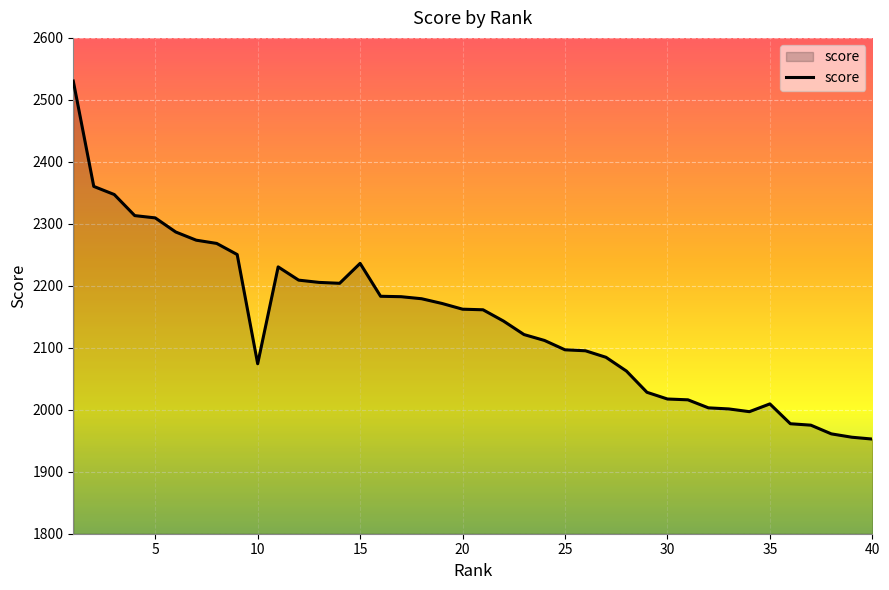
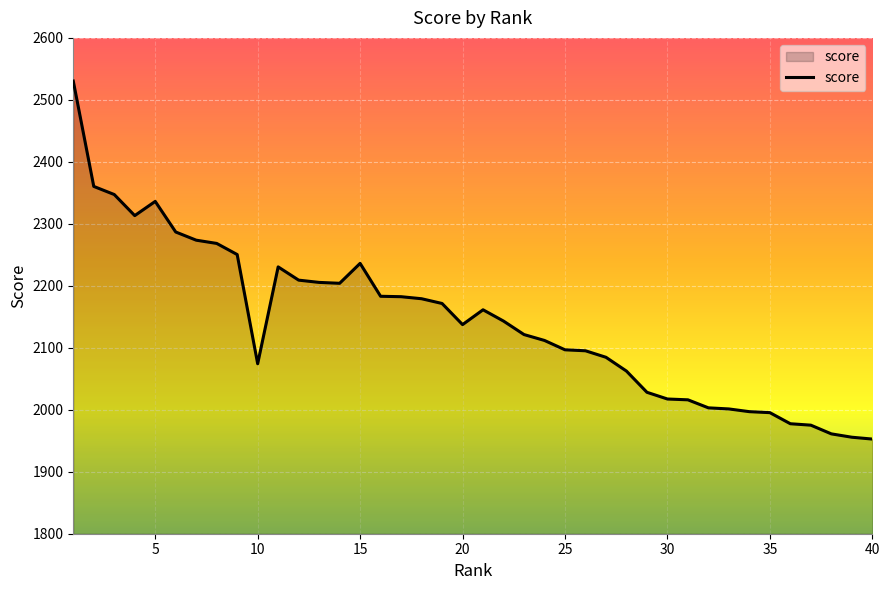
  {
-   "5": 2310,
+   "5": 2340,
    "10": 2070,
    "15": 2240,
-   "20": 2160,
+   "20": 2140,
    "25": 2100,
    "30": 2020,
-   "35": 2010,
+   "35": 2000,
    "40": 1950
  }
